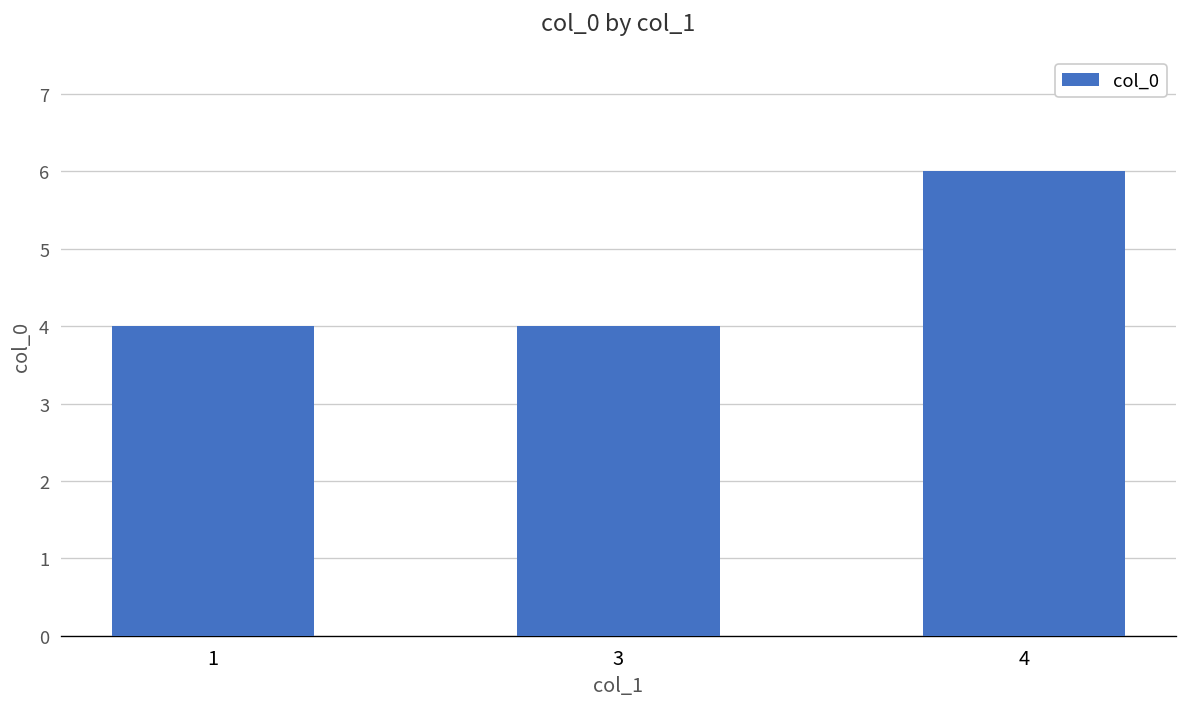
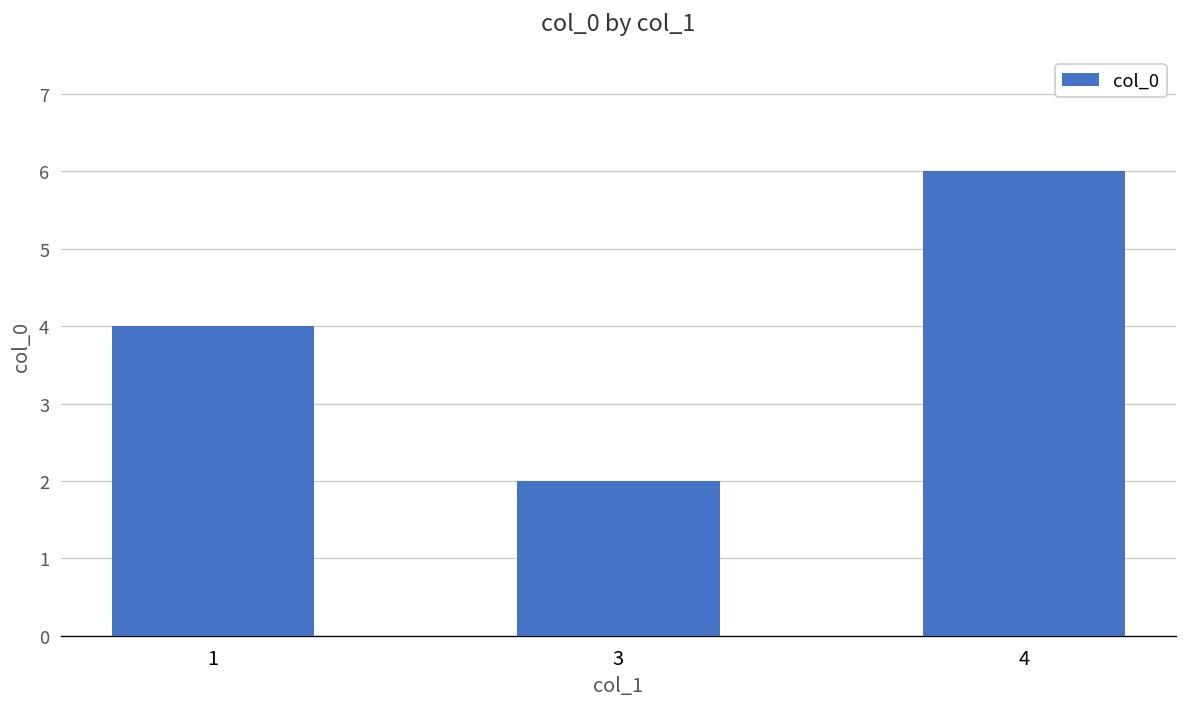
  {
    "1": 4,
-   "3": 4,
+   "3": 2,
    "4": 6
  }
